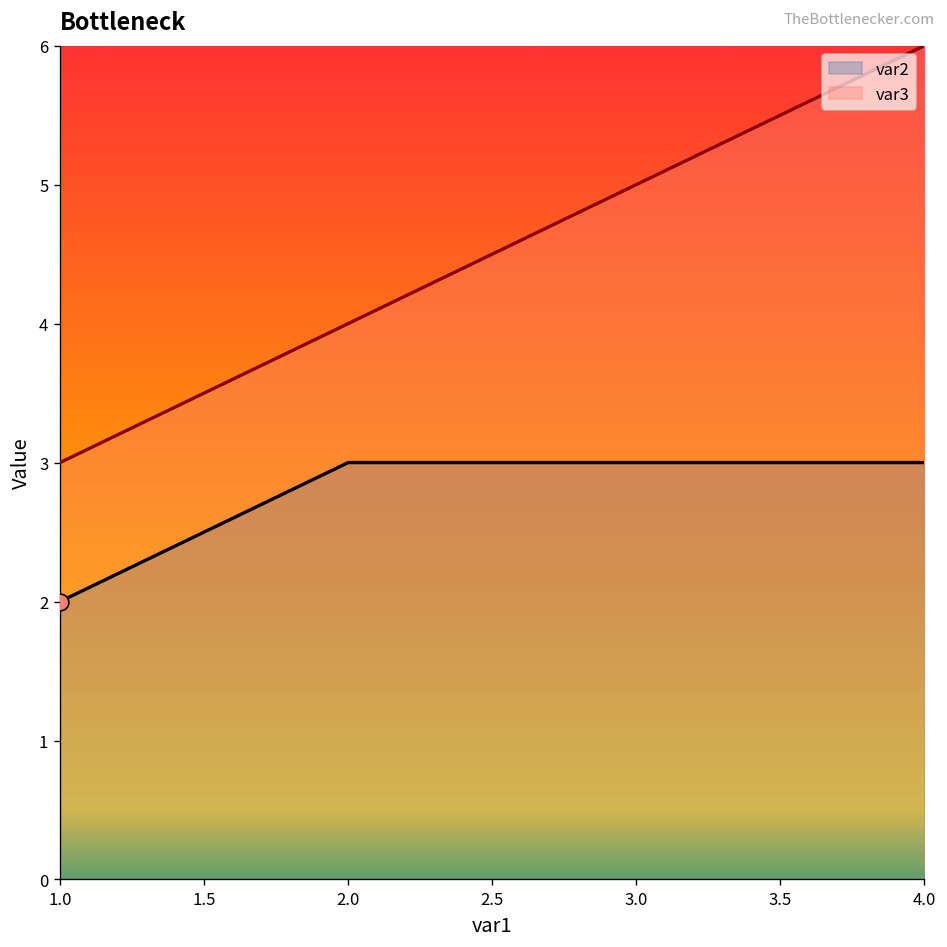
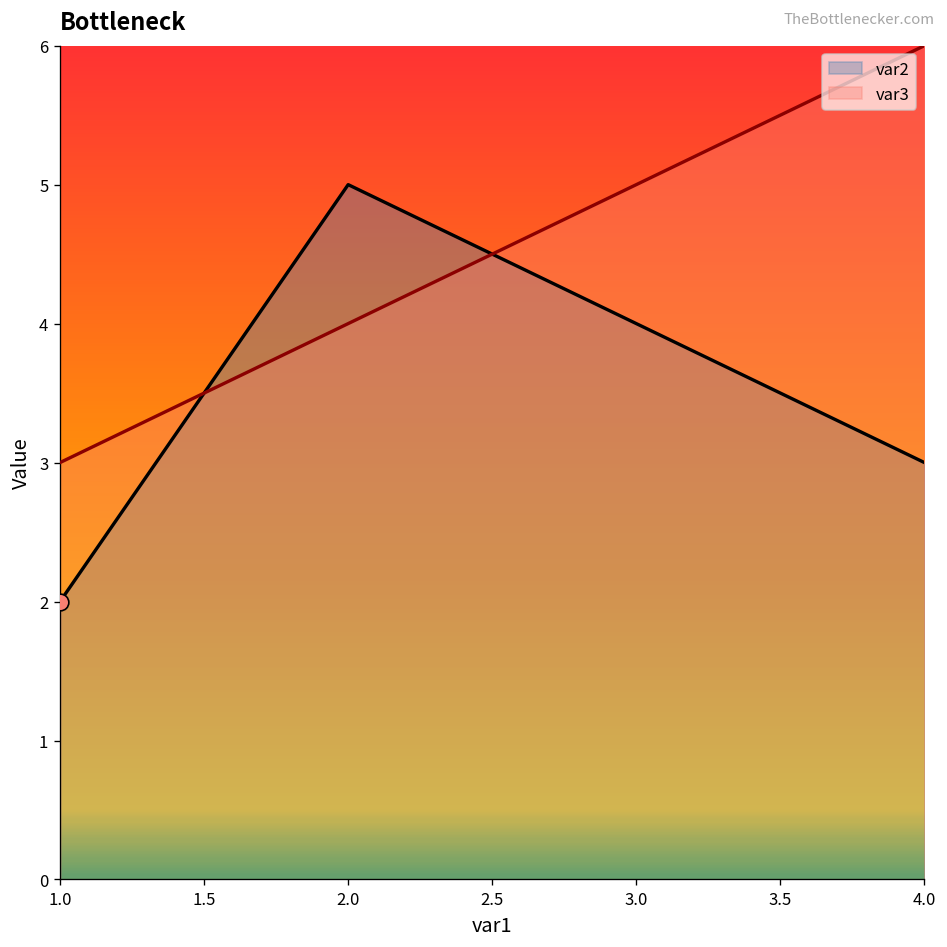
  {
    "var2": {
-     "2.0": 3,
+     "2.0": 5,
      "4.0": 3
    }
  }
